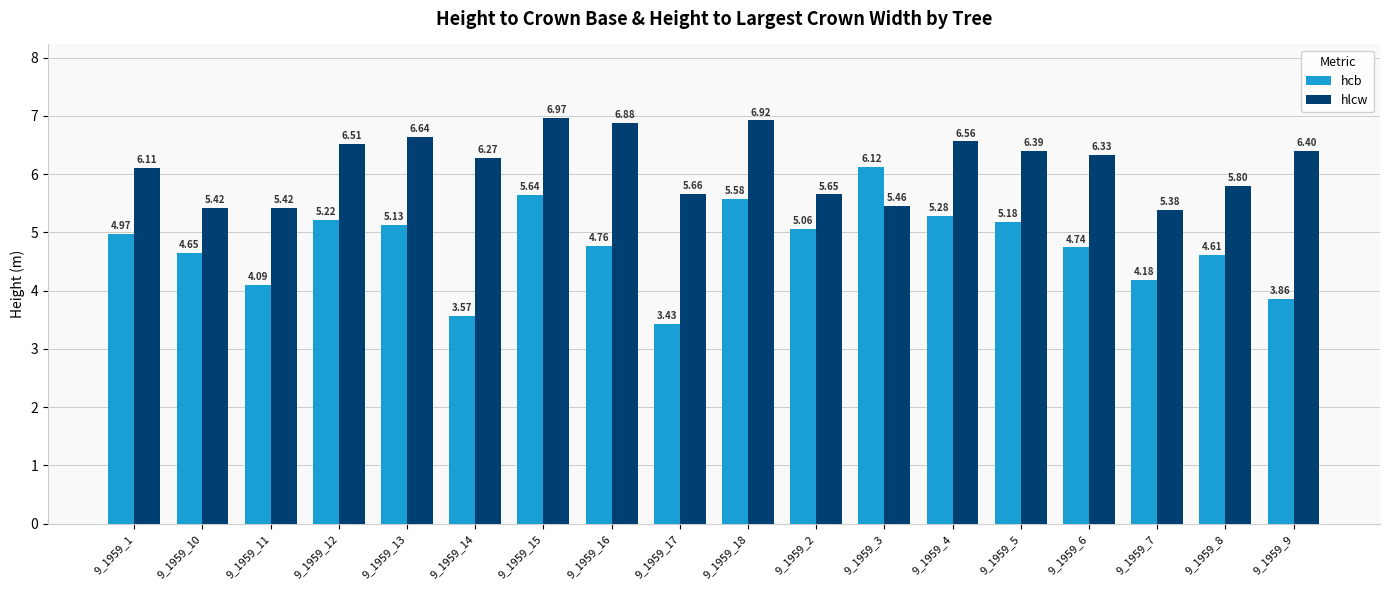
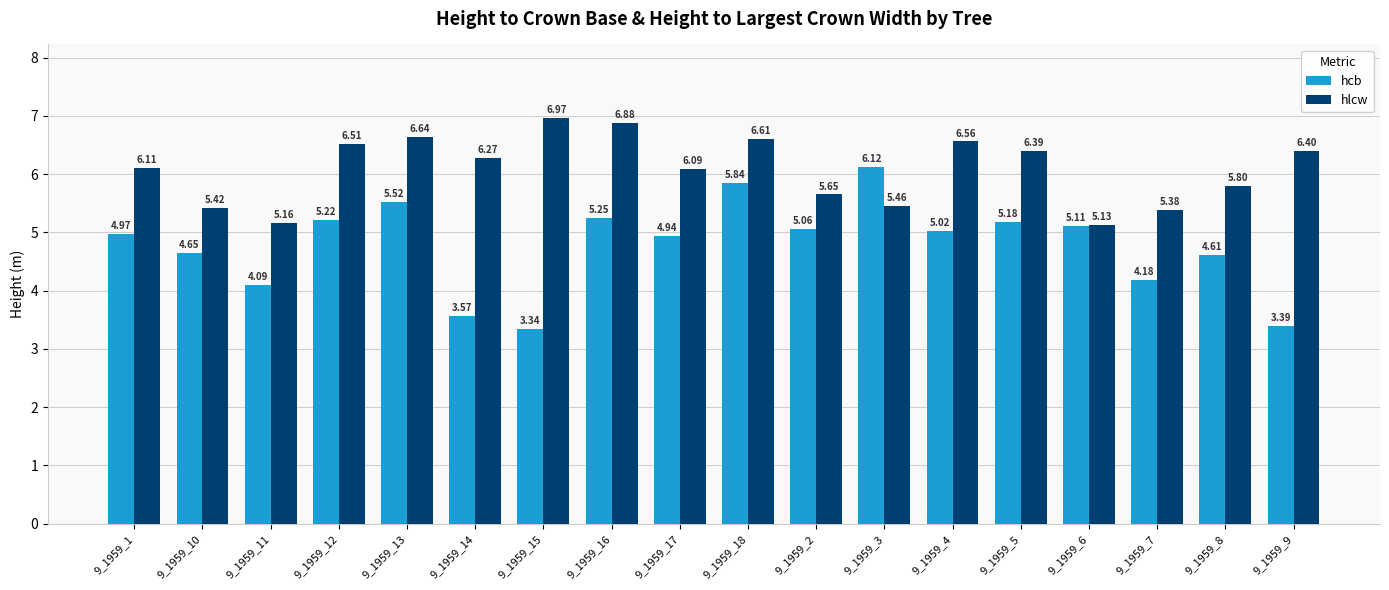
  {
    "hcb": {
      "9_1959_1": 4.97,
      "9_1959_10": 4.65,
      "9_1959_11": 4.09,
      "9_1959_12": 5.22,
-     "9_1959_13": 5.13,
+     "9_1959_13": 5.52,
      "9_1959_14": 3.57,
-     "9_1959_15": 5.64,
-     "9_1959_16": 4.76,
-     "9_1959_17": 3.43,
-     "9_1959_18": 5.58,
+     "9_1959_15": 3.34,
+     "9_1959_16": 5.25,
+     "9_1959_17": 4.94,
+     "9_1959_18": 5.84,
      "9_1959_2": 5.06,
      "9_1959_3": 6.12,
-     "9_1959_4": 5.28,
+     "9_1959_4": 5.02,
      "9_1959_5": 5.18,
-     "9_1959_6": 4.74,
+     "9_1959_6": 5.11,
      "9_1959_7": 4.18,
      "9_1959_8": 4.61,
-     "9_1959_9": 3.86
+     "9_1959_9": 3.39
    },
    "hlcw": {
      "9_1959_1": 6.11,
      "9_1959_10": 5.42,
-     "9_1959_11": 5.42,
+     "9_1959_11": 5.16,
      "9_1959_12": 6.51,
      "9_1959_13": 6.64,
      "9_1959_14": 6.27,
      "9_1959_15": 6.97,
      "9_1959_16": 6.88,
-     "9_1959_17": 5.66,
-     "9_1959_18": 6.92,
+     "9_1959_17": 6.09,
+     "9_1959_18": 6.61,
      "9_1959_2": 5.65,
      "9_1959_3": 5.46,
      "9_1959_4": 6.56,
      "9_1959_5": 6.39,
-     "9_1959_6": 6.33,
+     "9_1959_6": 5.13,
      "9_1959_7": 5.38,
      "9_1959_8": 5.80,
      "9_1959_9": 6.40
    }
  }
